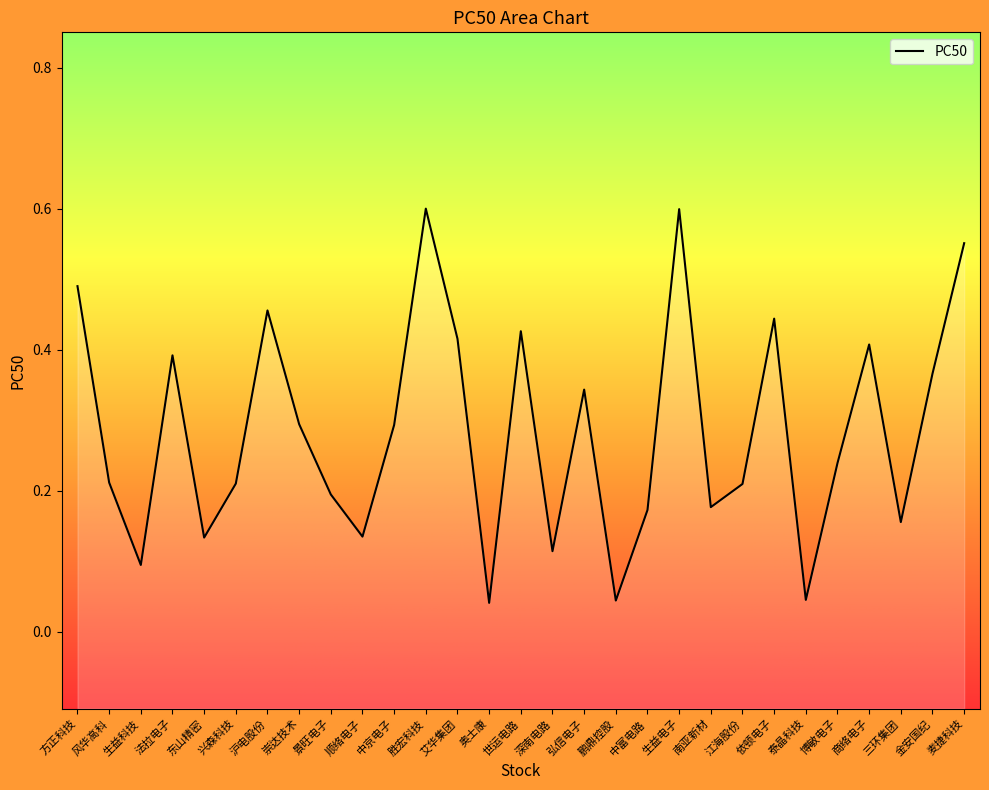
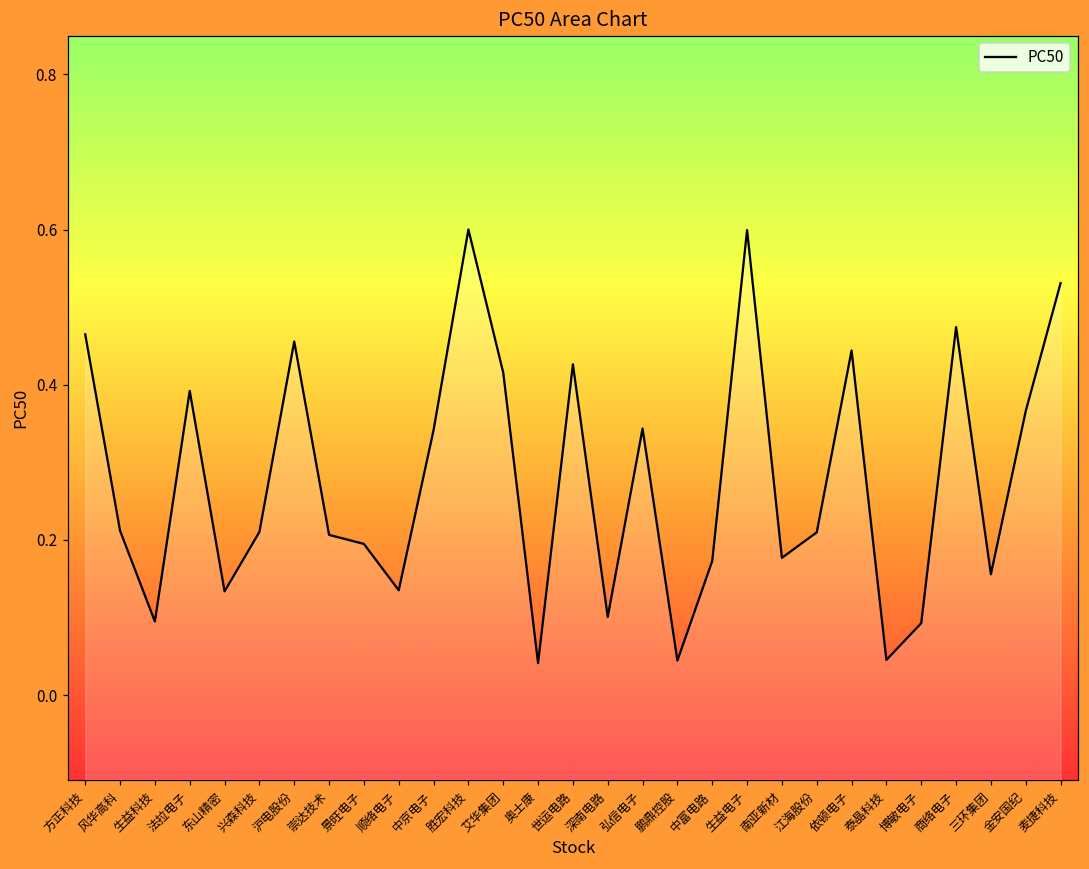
  {
-   "方正科技": 0.49,
+   "方正科技": 0.46,
    "风华高科": 0.21,
    "生益科技": 0.09,
    "法拉电子": 0.39,
    "东山精密": 0.13,
    "兴森科技": 0.21,
    "沪电股份": 0.46,
-   "崇达技术": 0.29,
+   "崇达技术": 0.21,
    "景旺电子": 0.19,
    "顺络电子": 0.14,
-   "中京电子": 0.29,
+   "中京电子": 0.34,
    "胜宏科技": 0.60,
    "艾华集团": 0.42,
    "奥士康": 0.04,
    "世运电路": 0.43,
-   "深南电路": 0.11,
+   "深南电路": 0.10,
    "弘信电子": 0.34,
    "鹏鼎控股": 0.04,
    "中富电路": 0.17,
    "生益电子": 0.60,
    "南亚新材": 0.18,
    "江海股份": 0.21,
    "依顿电子": 0.44,
    "泰晶科技": 0.05,
-   "博敏电子": 0.24,
-   "商络电子": 0.41,
+   "博敏电子": 0.09,
+   "商络电子": 0.47,
    "三环集团": 0.16,
    "金安国纪": 0.37,
-   "麦捷科技": 0.55
+   "麦捷科技": 0.53
  }
